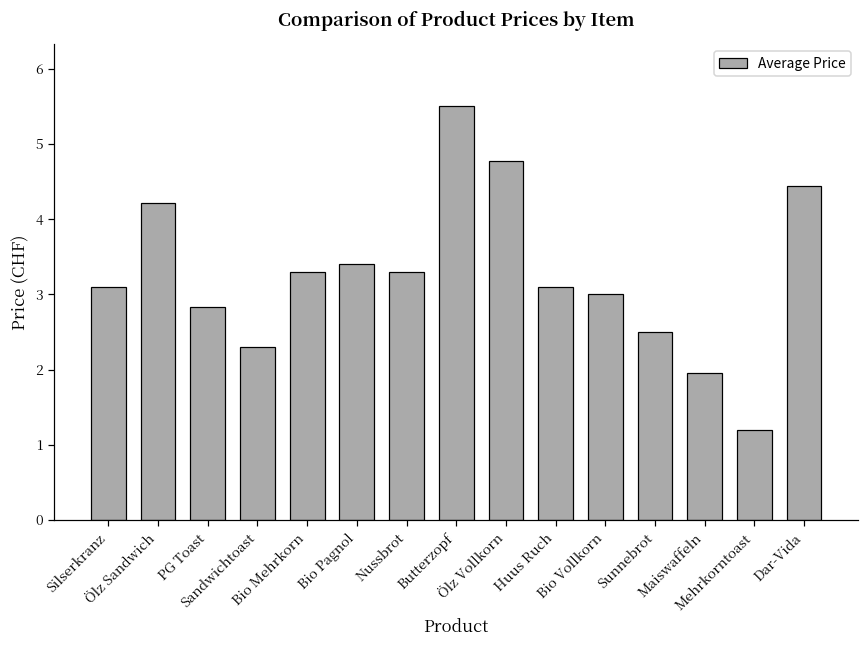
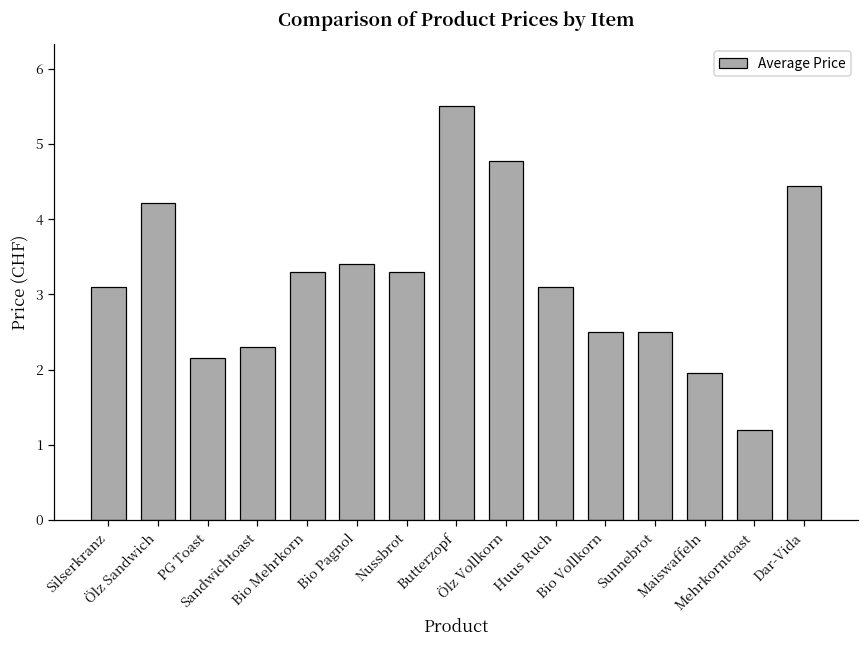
  {
    "Silserkranz": 3.1,
    "Ölz Sandwich": 4.2,
-   "PG Toast": 2.8,
+   "PG Toast": 2.2,
    "Sandwichtoast": 2.3,
    "Bio Mehrkorn": 3.3,
    "Bio Pagnol": 3.4,
    "Nussbrot": 3.3,
    "Butterzopf": 5.5,
    "Ölz Vollkorn": 4.8,
    "Huus Ruch": 3.1,
-   "Bio Vollkorn": 3.0,
+   "Bio Vollkorn": 2.5,
    "Sunnebrot": 2.5,
    "Maiswaffeln": 2.0,
    "Mehrkorntoast": 1.2,
    "Dar-Vida": 4.4
  }
